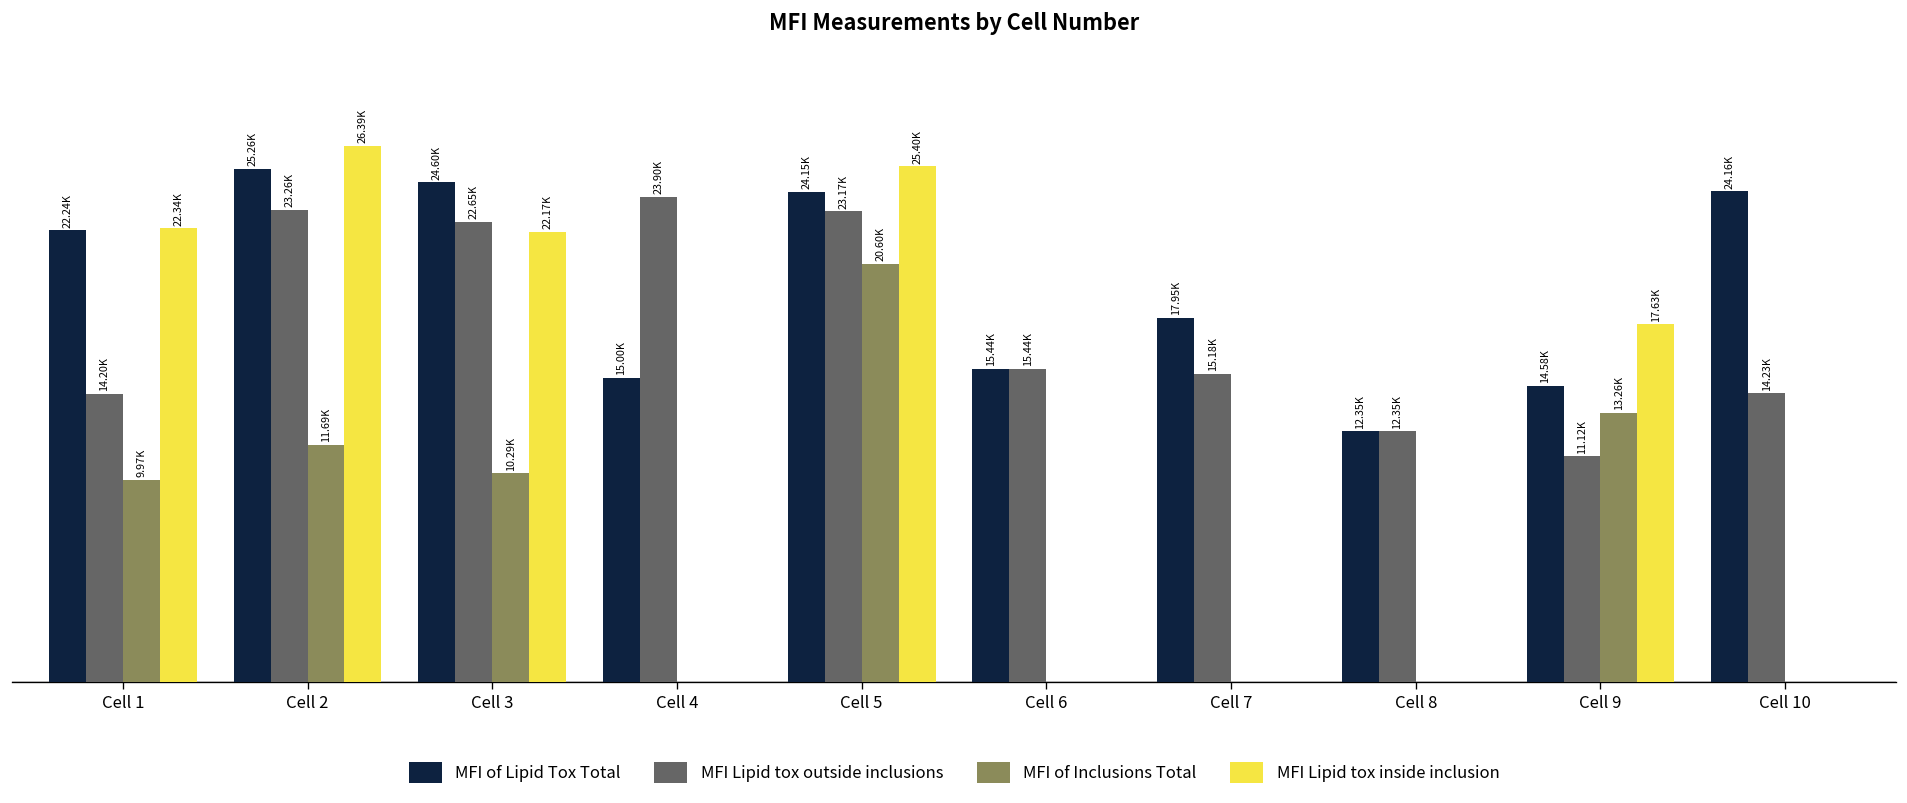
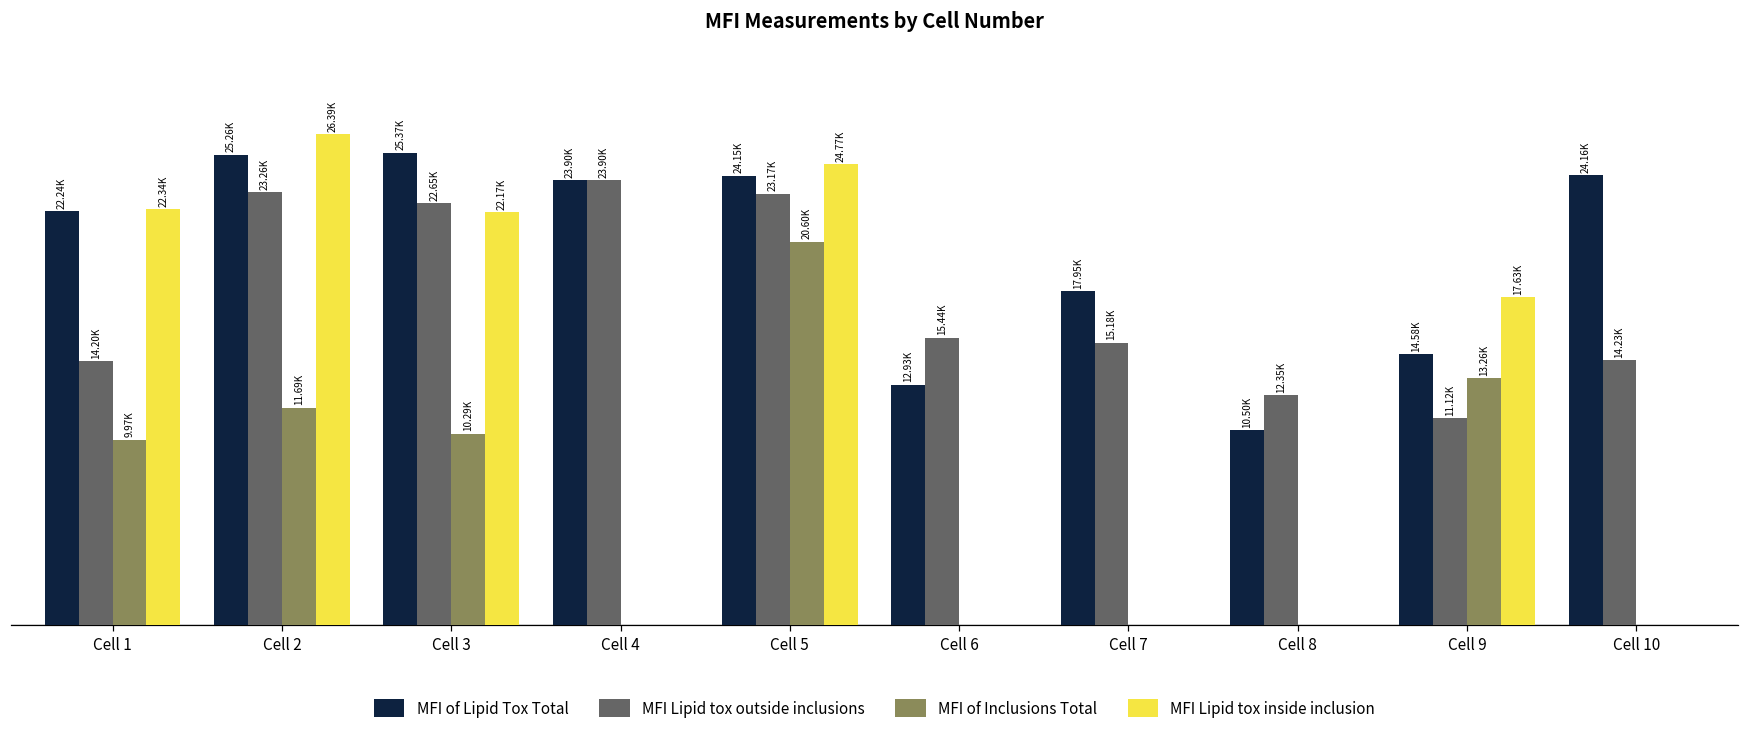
  {
    "MFI of Lipid Tox Total": {
      "Cell 1": "22.24K",
      "Cell 2": "25.26K",
-     "Cell 3": "24.60K",
-     "Cell 4": "15.00K",
+     "Cell 3": "25.37K",
+     "Cell 4": "23.90K",
      "Cell 5": "24.15K",
-     "Cell 6": "15.44K",
+     "Cell 6": "12.93K",
      "Cell 7": "17.95K",
-     "Cell 8": "12.35K",
+     "Cell 8": "10.50K",
      "Cell 9": "14.58K",
      "Cell 10": "24.16K"
    },
    "MFI Lipid tox inside inclusion": {
      "Cell 1": "22.34K",
      "Cell 2": "26.39K",
      "Cell 3": "22.17K",
-     "Cell 5": "25.40K",
+     "Cell 5": "24.77K",
      "Cell 9": "17.63K"
    }
  }
